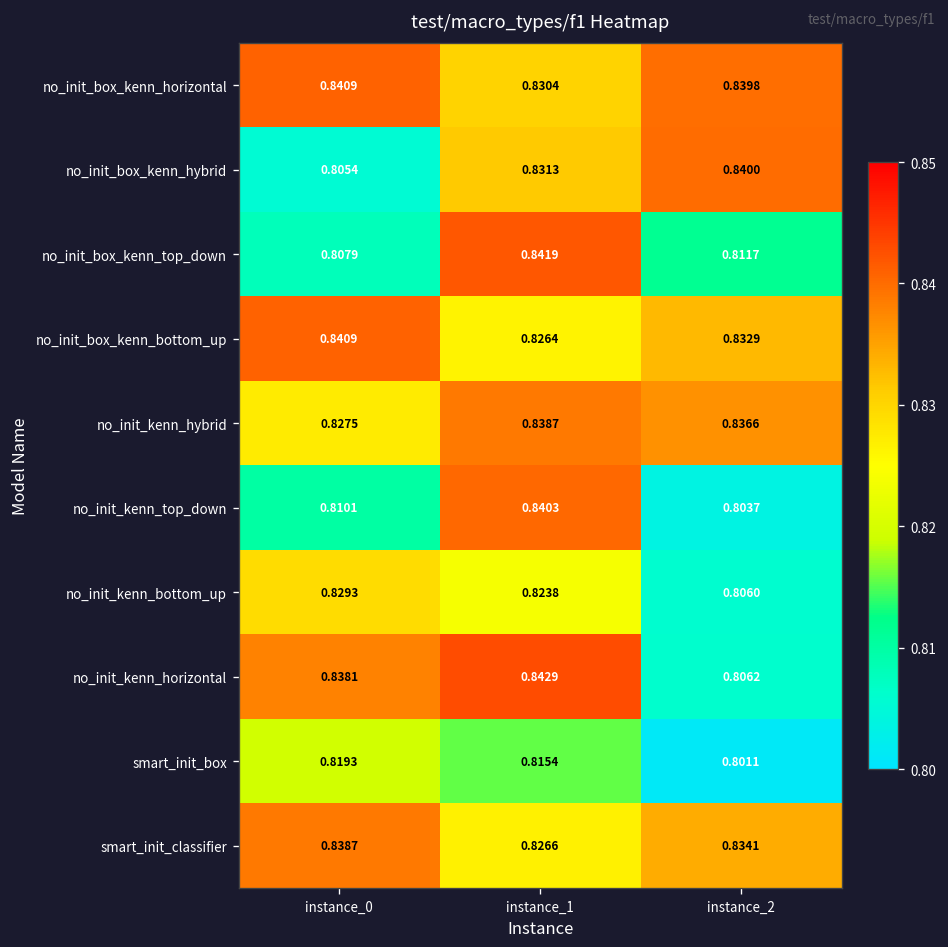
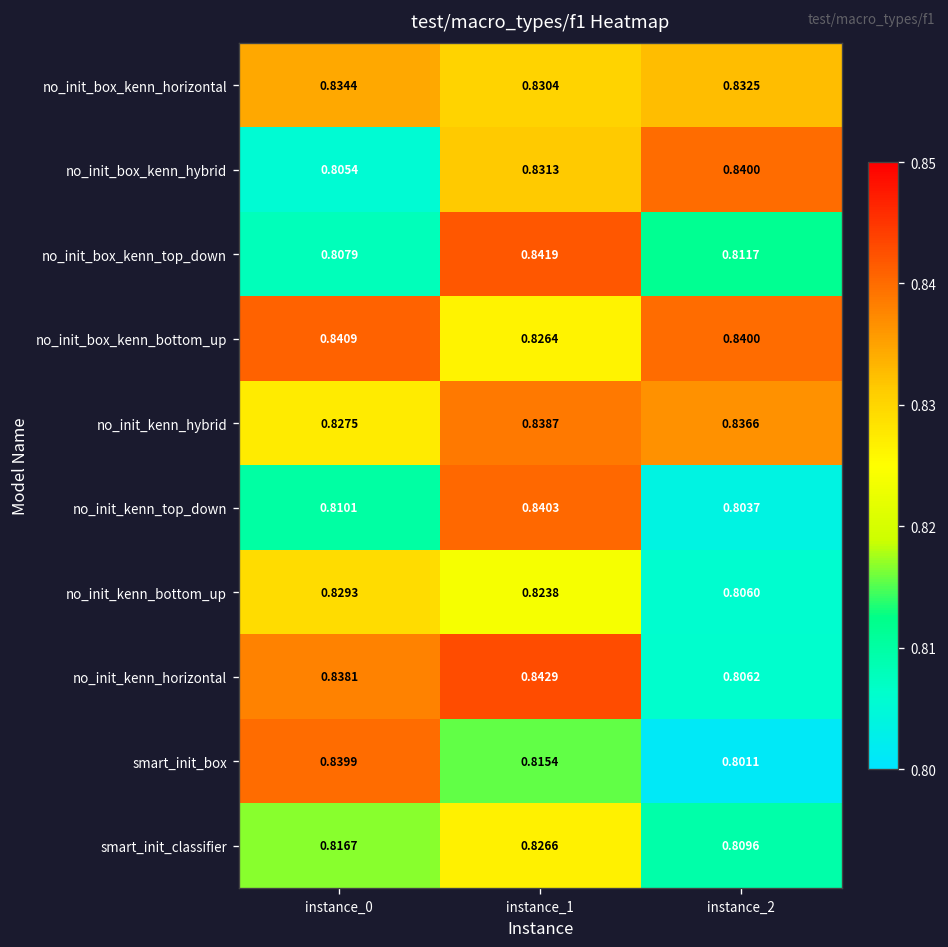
  {
    "no_init_box_kenn_horizontal": {
-     "instance_0": 0.8409,
+     "instance_0": 0.8344,
      "instance_1": 0.8304,
-     "instance_2": 0.8398
+     "instance_2": 0.8325
    },
    "no_init_box_kenn_hybrid": {
      "instance_0": 0.8054,
      "instance_1": 0.8313,
      "instance_2": 0.8400
    },
    "no_init_box_kenn_top_down": {
      "instance_0": 0.8079,
      "instance_1": 0.8419,
      "instance_2": 0.8117
    },
    "no_init_box_kenn_bottom_up": {
      "instance_0": 0.8409,
      "instance_1": 0.8264,
-     "instance_2": 0.8329
+     "instance_2": 0.8400
    },
    "no_init_kenn_hybrid": {
      "instance_0": 0.8275,
      "instance_1": 0.8387,
      "instance_2": 0.8366
    },
    "no_init_kenn_top_down": {
      "instance_0": 0.8101,
      "instance_1": 0.8403,
      "instance_2": 0.8037
    },
    "no_init_kenn_bottom_up": {
      "instance_0": 0.8293,
      "instance_1": 0.8238,
      "instance_2": 0.8060
    },
    "no_init_kenn_horizontal": {
      "instance_0": 0.8381,
      "instance_1": 0.8429,
      "instance_2": 0.8062
    },
    "smart_init_box": {
-     "instance_0": 0.8193,
+     "instance_0": 0.8399,
      "instance_1": 0.8154,
      "instance_2": 0.8011
    },
    "smart_init_classifier": {
-     "instance_0": 0.8387,
+     "instance_0": 0.8167,
      "instance_1": 0.8266,
-     "instance_2": 0.8341
+     "instance_2": 0.8096
    }
  }
